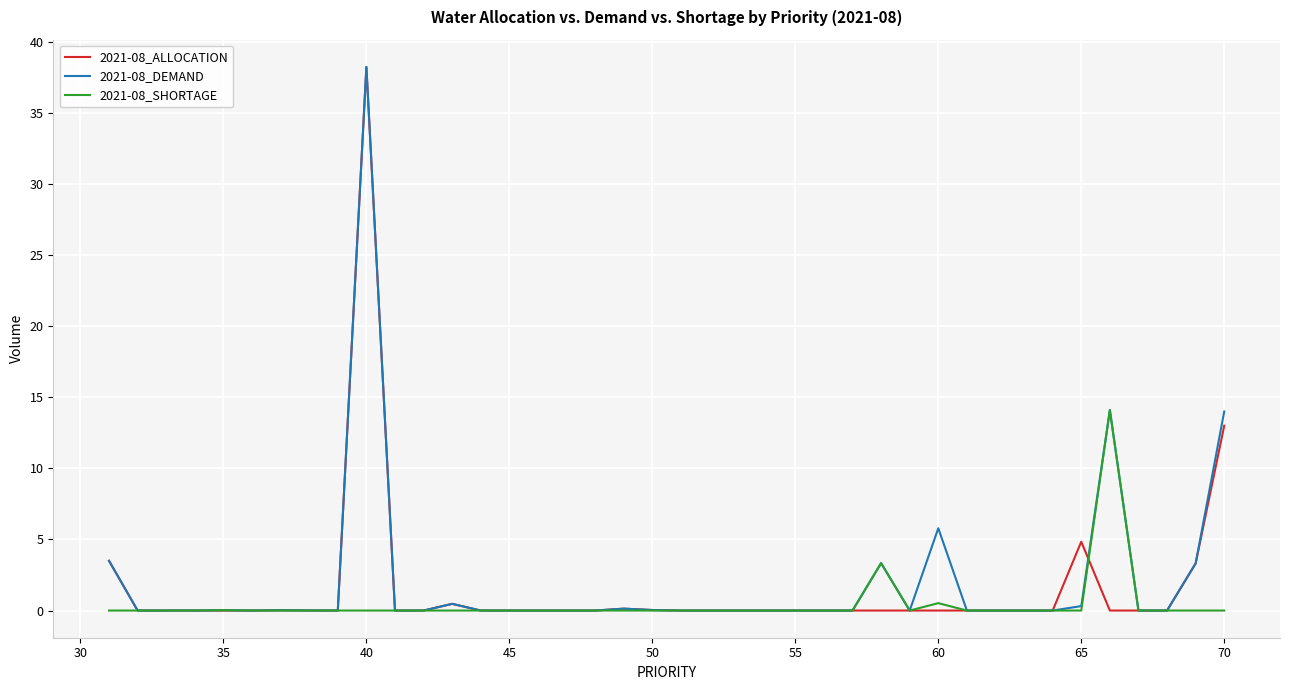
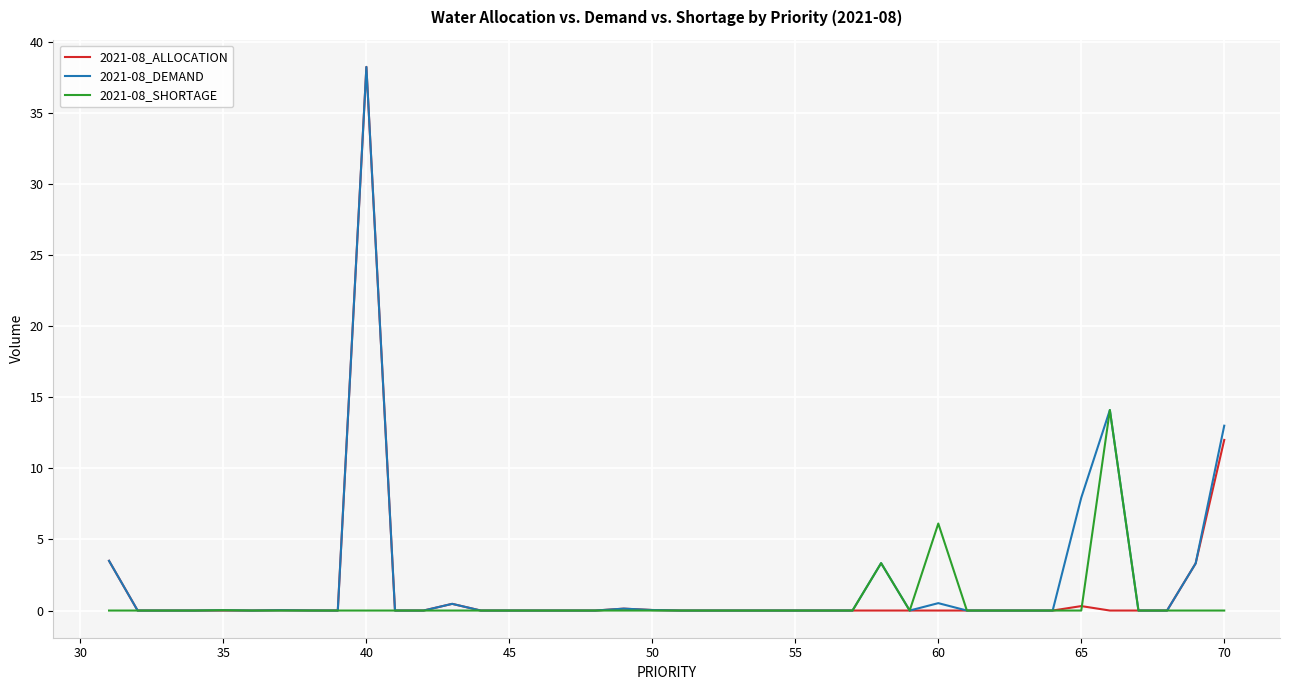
  {
    "2021-08_ALLOCATION": {
      "60": 0.0,
-     "65": 4.8,
-     "70": 13
+     "65": 0.3,
+     "70": 12
    },
    "2021-08_DEMAND": {
-     "60": 5.8,
-     "65": 0.3,
-     "70": 14
+     "60": 0.5,
+     "65": 7.9,
+     "70": 13
    },
    "2021-08_SHORTAGE": {
      "40": 0.0,
-     "60": 0.5,
+     "60": 6.1,
      "65": 0.0,
      "70": 0.0
    }
  }
